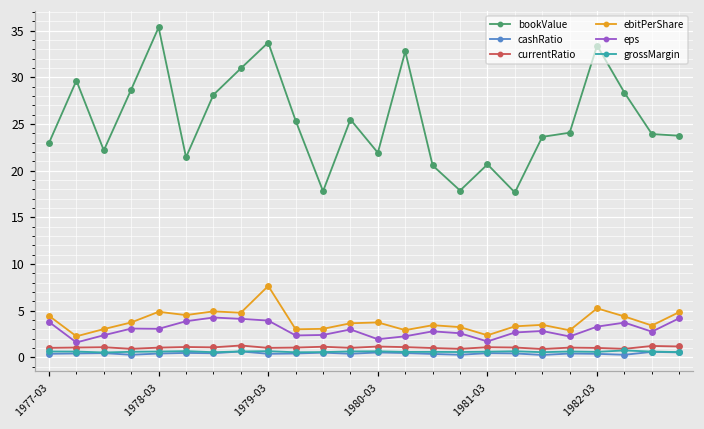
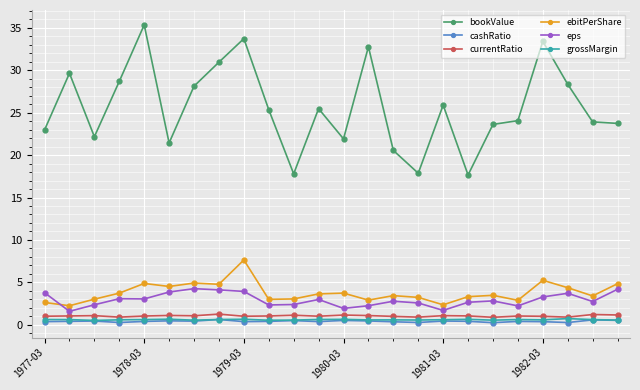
  {
    "bookValue": {
      "1977-03": 23,
      "1978-03": 35,
      "1979-03": 34,
      "1980-03": 22,
-     "1981-03": 21
+     "1981-03": 26
    },
    "currentRatio": {
      "1977-03": 1,
      "1978-03": 1,
      "1979-03": 1,
      "1980-03": 1,
      "1981-03": 1,
      "1982-03": 1
    },
    "ebitPerShare": {
-     "1977-03": 4,
+     "1977-03": 3,
      "1978-03": 5,
      "1979-03": 8,
      "1980-03": 4,
      "1981-03": 2,
      "1982-03": 5
    },
    "eps": {
      "1977-03": 4,
      "1978-03": 3,
      "1979-03": 4,
      "1980-03": 2,
      "1981-03": 2,
      "1982-03": 3
    }
  }
